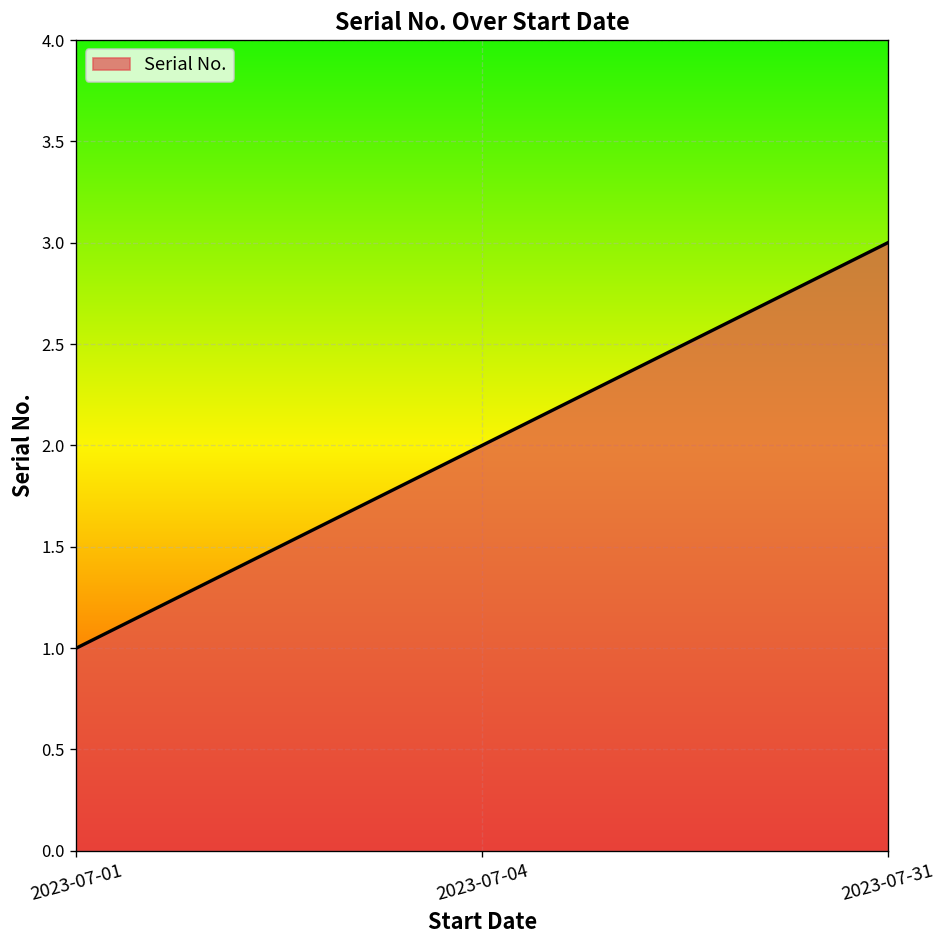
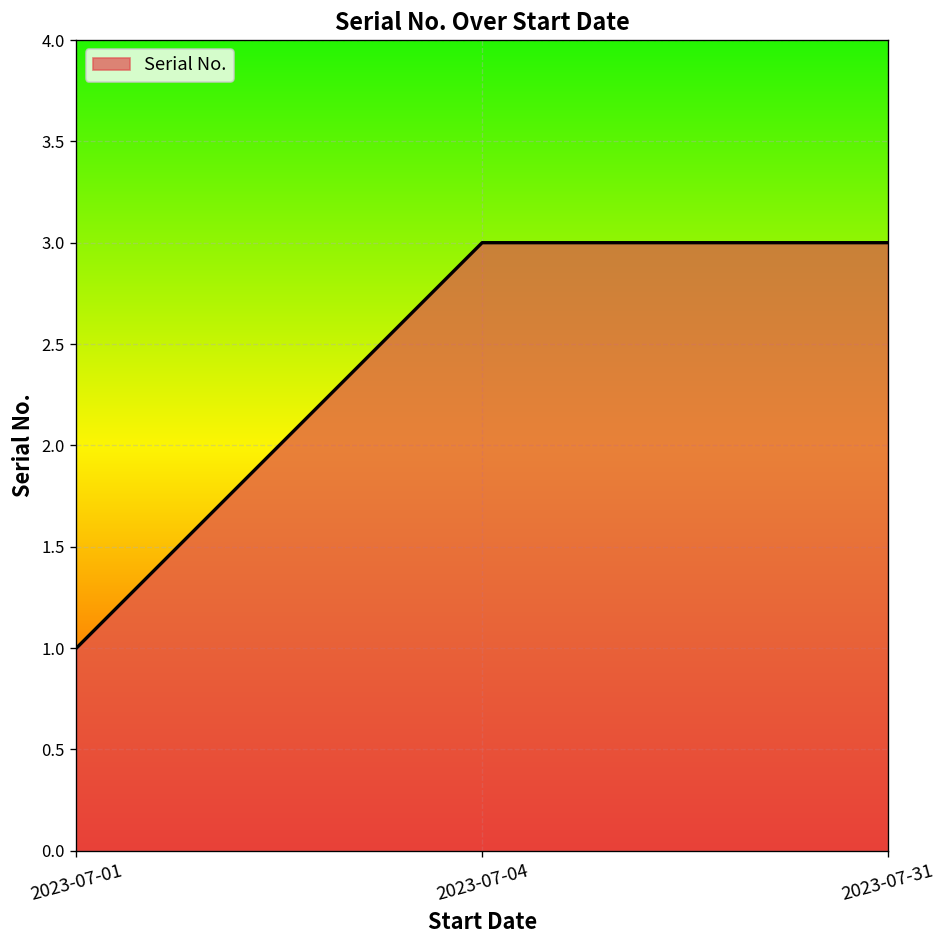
  {
    "2023-07-01": 1,
-   "2023-07-04": 2,
+   "2023-07-04": 3,
    "2023-07-31": 3
  }
